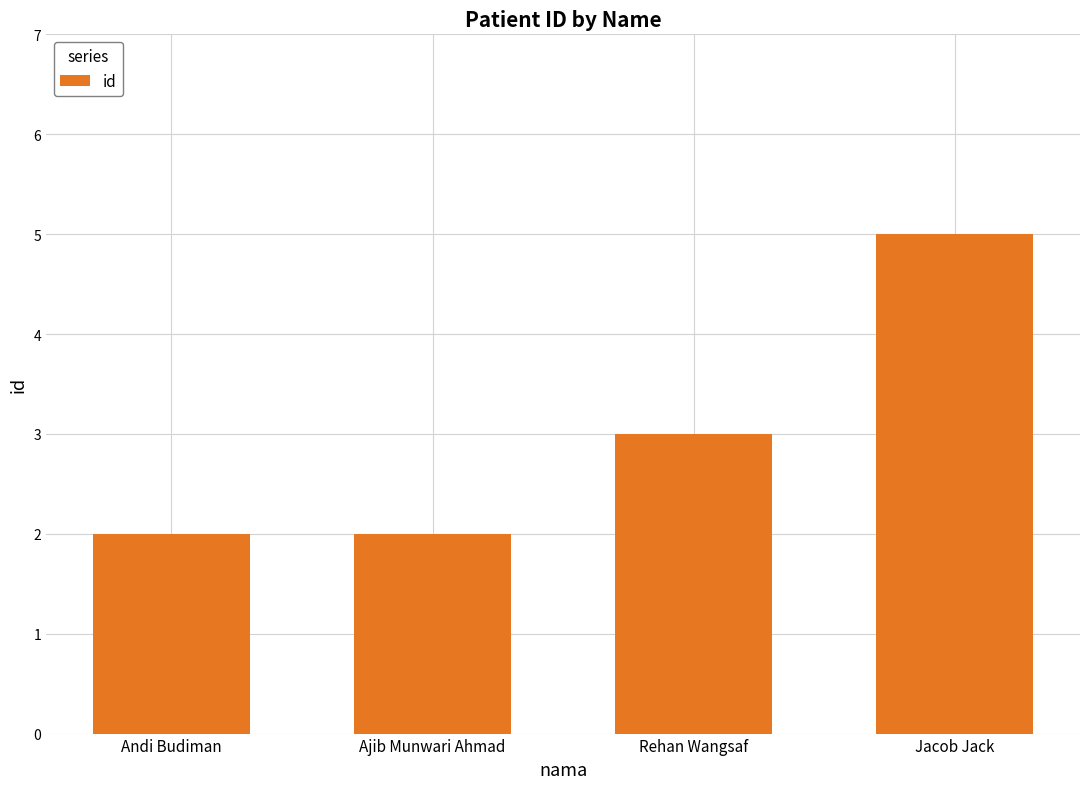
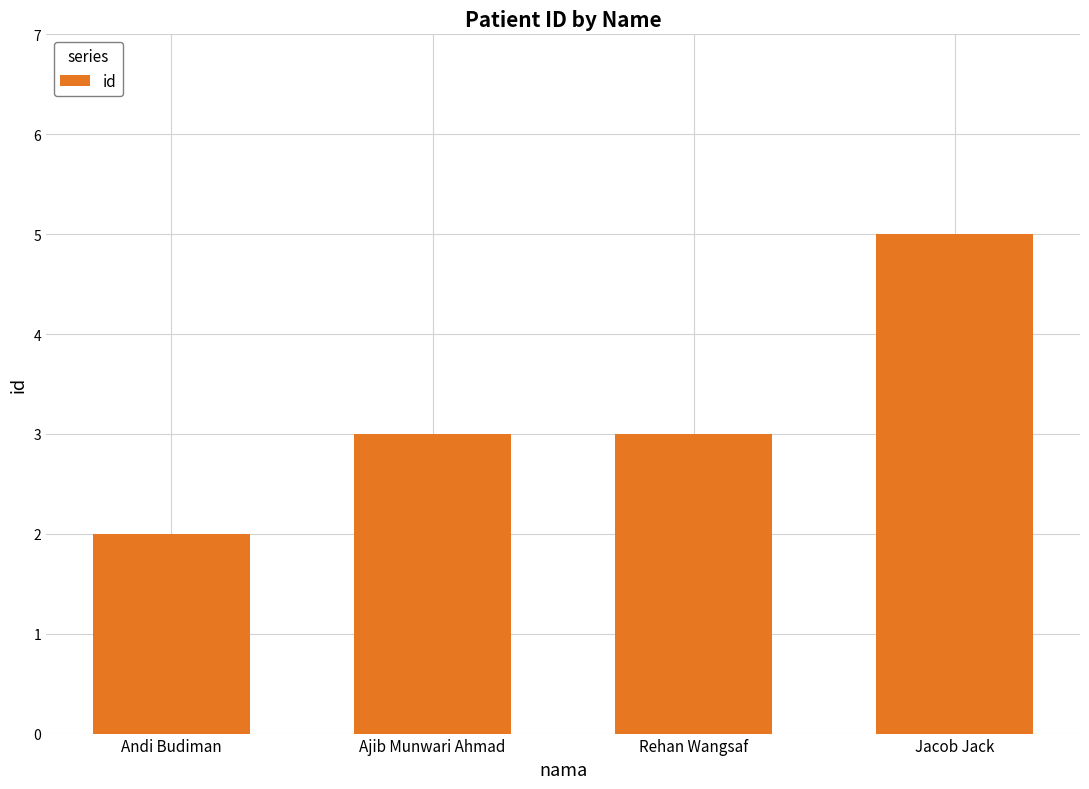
  {
    "Andi Budiman": 2,
-   "Ajib Munwari Ahmad": 2,
+   "Ajib Munwari Ahmad": 3,
    "Rehan Wangsaf": 3,
    "Jacob Jack": 5
  }
